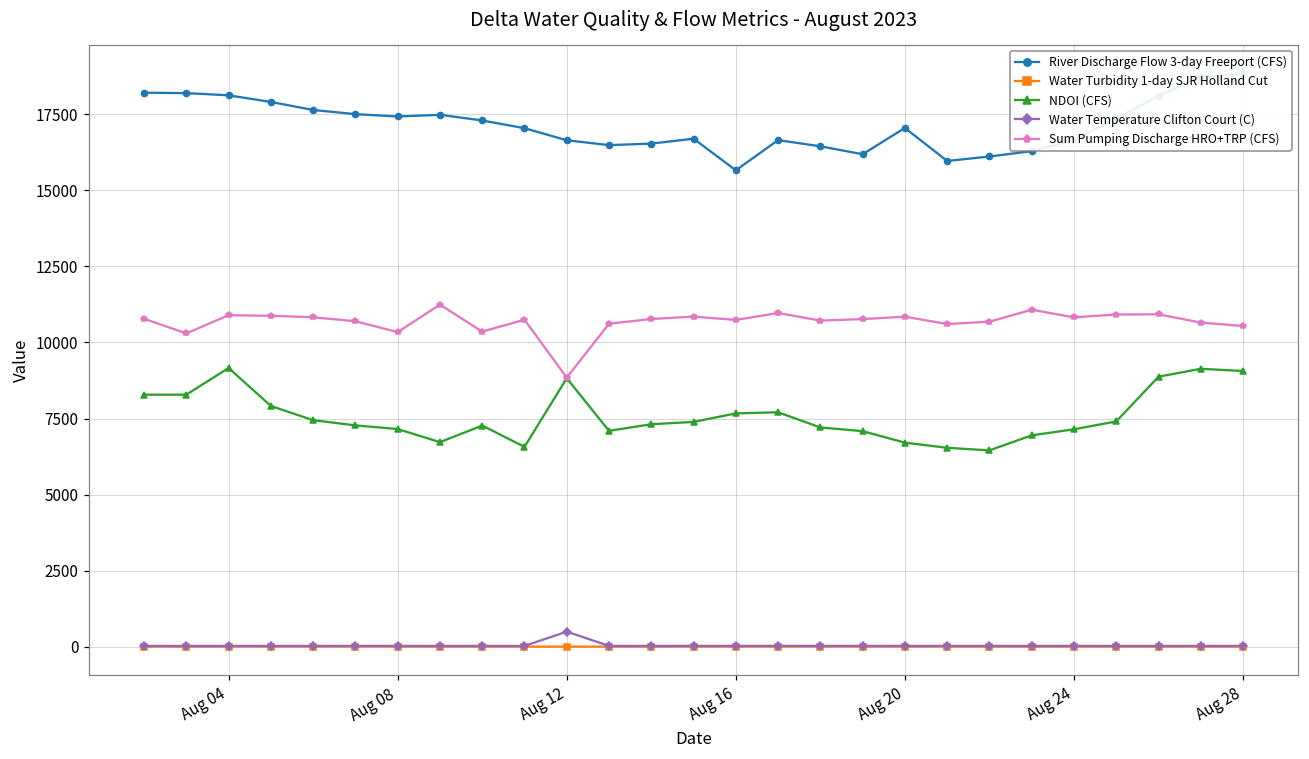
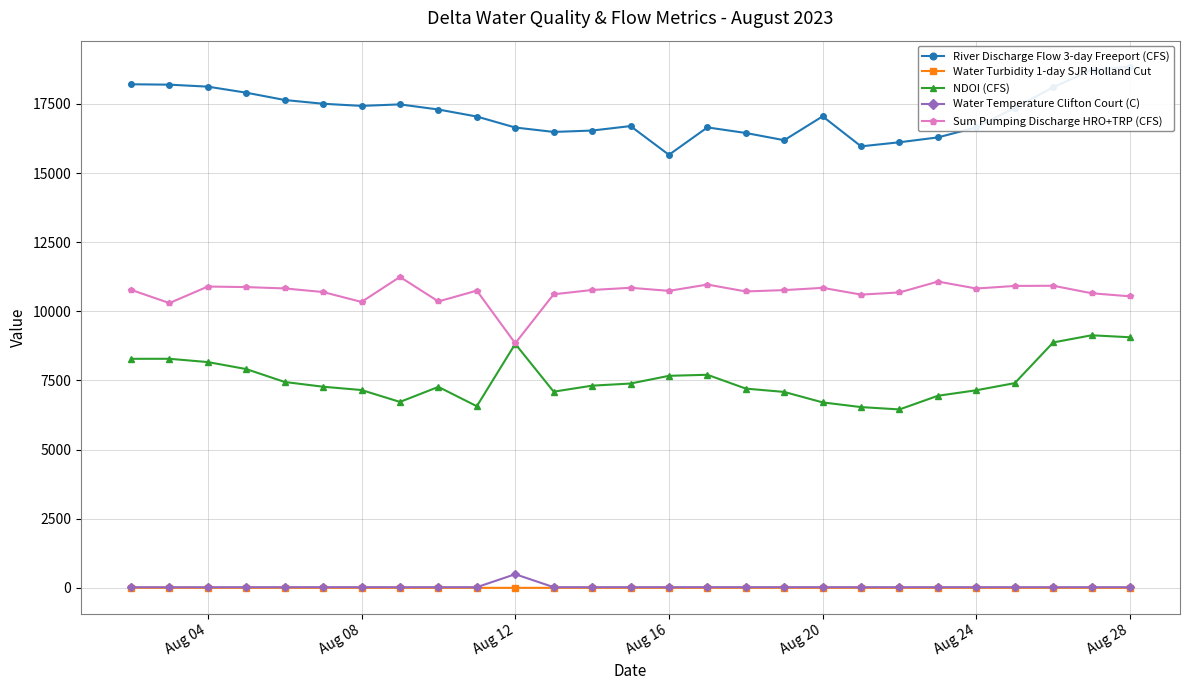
  {
    "River Discharge Flow 3-day Freeport (CFS)": {
      "Aug 04": 18100,
      "Aug 08": 17400,
      "Aug 12": 16600,
      "Aug 16": 15700,
      "Aug 20": 17100
    },
    "Water Turbidity 1-day SJR Holland Cut": {
      "Aug 12": 0
    },
    "NDOI (CFS)": {
-     "Aug 04": 9200,
+     "Aug 04": 8200,
      "Aug 08": 7200,
      "Aug 16": 7700,
      "Aug 20": 6700,
      "Aug 24": 7100,
      "Aug 28": 9100
    },
    "Water Temperature Clifton Court (C)": {
      "Aug 12": 500
    },
    "Sum Pumping Discharge HRO+TRP (CFS)": {
      "Aug 04": 10900,
      "Aug 08": 10300,
      "Aug 16": 10700,
      "Aug 20": 10800,
      "Aug 24": 10800,
      "Aug 28": 10500
    }
  }
